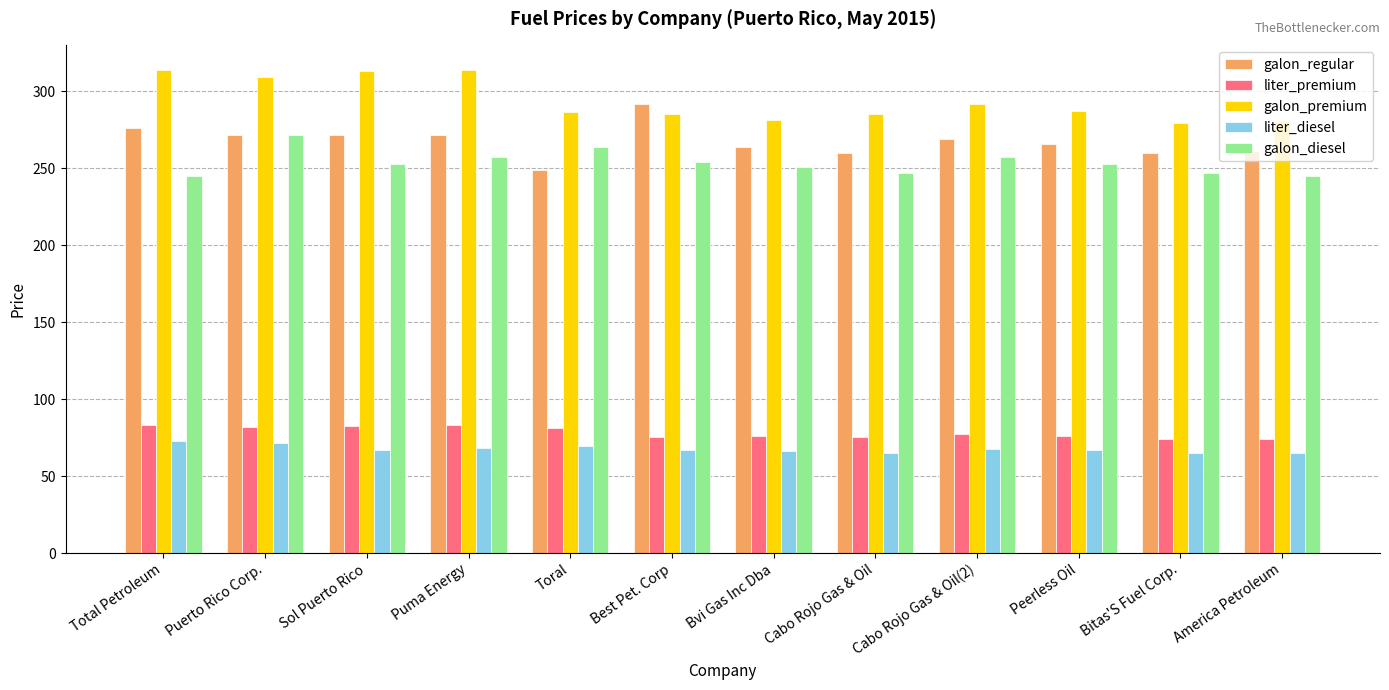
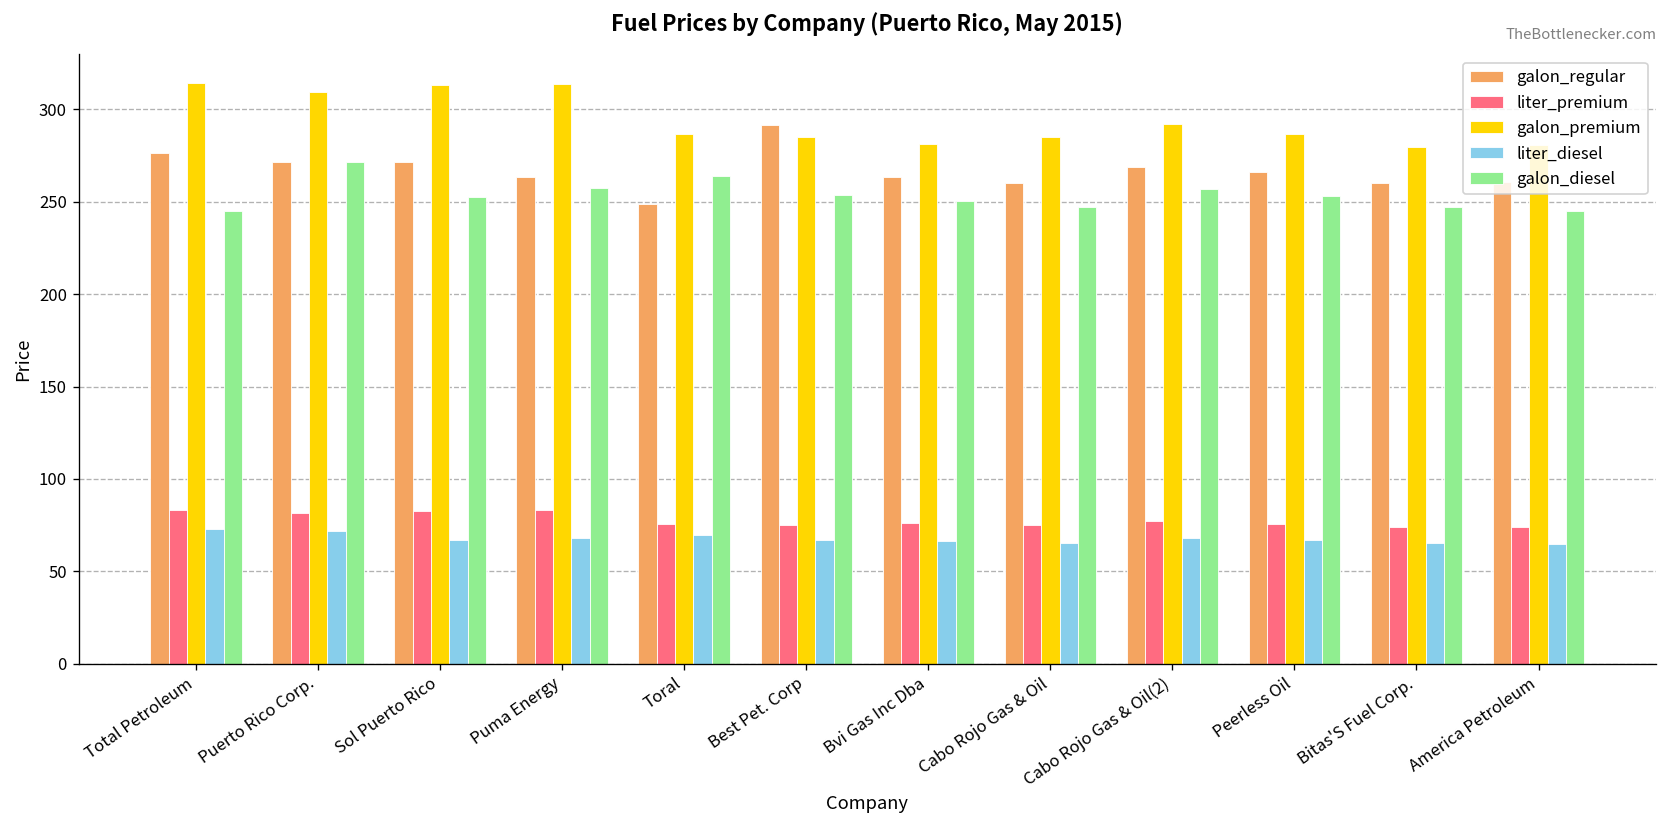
  {
    "galon_regular": {
      "Total Petroleum": 276,
      "Puerto Rico Corp.": 271,
      "Sol Puerto Rico": 271,
-     "Puma Energy": 271,
+     "Puma Energy": 263,
      "Toral": 249,
      "Best Pet. Corp": 292,
      "Bvi Gas Inc Dba": 264,
      "Cabo Rojo Gas & Oil": 260,
      "Cabo Rojo Gas & Oil(2)": 269,
      "Peerless Oil": 266,
      "Bitas'S Fuel Corp.": 260
    },
    "liter_premium": {
      "Total Petroleum": 83,
      "Puerto Rico Corp.": 82,
      "Sol Puerto Rico": 83,
      "Puma Energy": 83,
-     "Toral": 81,
+     "Toral": 76,
      "Best Pet. Corp": 75,
      "Bvi Gas Inc Dba": 76,
      "Cabo Rojo Gas & Oil": 75,
      "Cabo Rojo Gas & Oil(2)": 77,
      "Peerless Oil": 76,
      "Bitas'S Fuel Corp.": 74,
      "America Petroleum": 74
    },
    "galon_premium": {
      "Total Petroleum": 314,
      "Puerto Rico Corp.": 309,
      "Sol Puerto Rico": 313,
      "Puma Energy": 314,
      "Toral": 287,
      "Best Pet. Corp": 285,
      "Bvi Gas Inc Dba": 282,
      "Cabo Rojo Gas & Oil": 285,
      "Cabo Rojo Gas & Oil(2)": 292,
      "Peerless Oil": 287,
      "Bitas'S Fuel Corp.": 280
    },
    "liter_diesel": {
      "Total Petroleum": 73,
      "Puerto Rico Corp.": 72,
      "Sol Puerto Rico": 67,
      "Puma Energy": 68,
      "Toral": 70,
      "Best Pet. Corp": 67,
      "Bvi Gas Inc Dba": 66,
      "Cabo Rojo Gas & Oil": 65,
      "Cabo Rojo Gas & Oil(2)": 68,
      "Peerless Oil": 67,
      "Bitas'S Fuel Corp.": 65,
      "America Petroleum": 65
    },
    "galon_diesel": {
      "Total Petroleum": 245,
      "Puerto Rico Corp.": 271,
      "Sol Puerto Rico": 252,
      "Puma Energy": 257,
      "Toral": 264,
      "Best Pet. Corp": 254,
      "Bvi Gas Inc Dba": 251,
      "Cabo Rojo Gas & Oil": 247,
      "Cabo Rojo Gas & Oil(2)": 257,
      "Peerless Oil": 253,
      "Bitas'S Fuel Corp.": 247,
      "America Petroleum": 245
    }
  }
